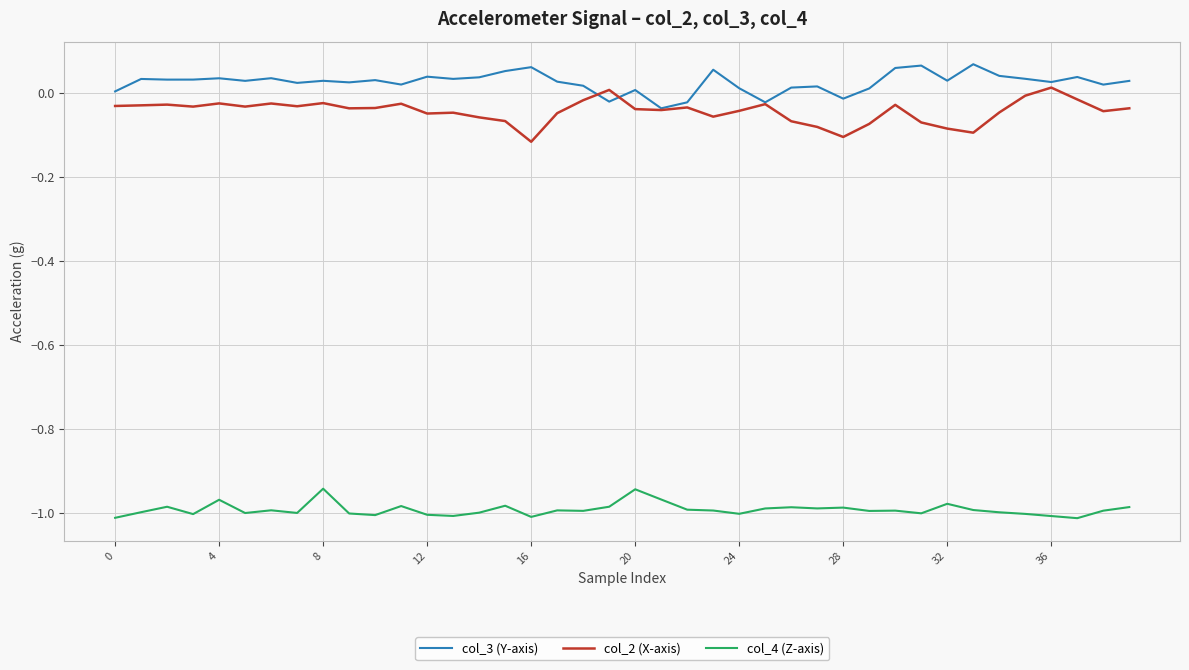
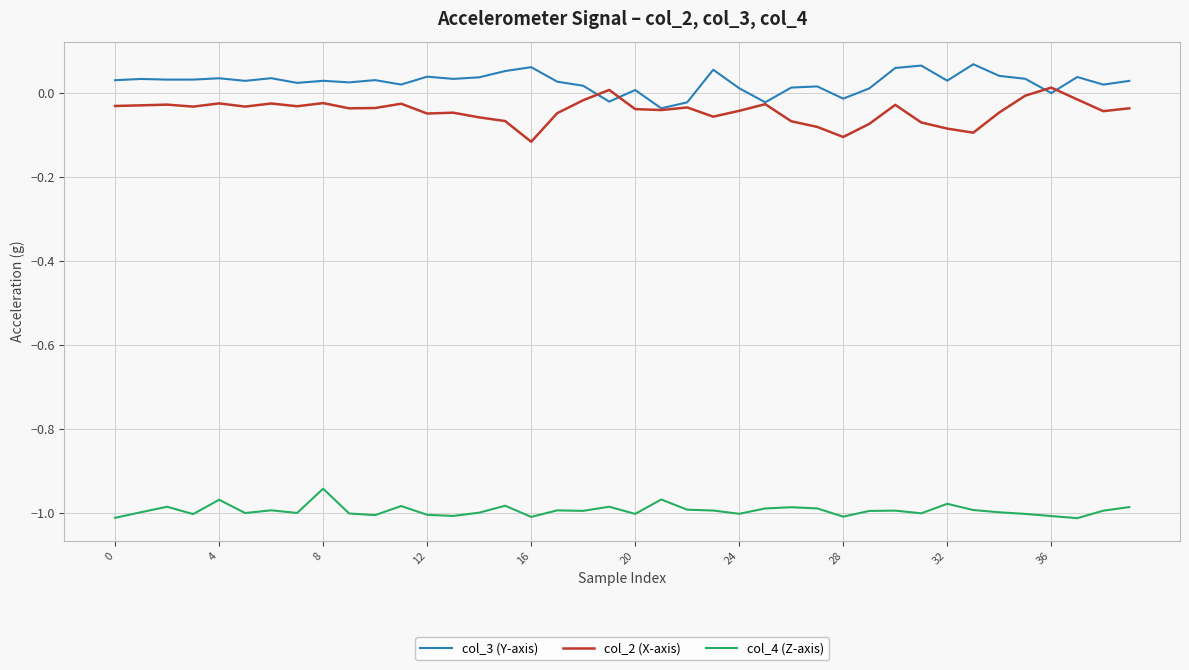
  {
    "col_3 (Y-axis)": {
-     "0": 0.00,
+     "0": 0.03,
      "4": 0.04,
      "8": 0.03,
      "12": 0.04,
      "16": 0.06,
      "20": 0.01,
      "24": 0.01,
      "28": -0.01,
      "32": 0.03,
-     "36": 0.03
+     "36": 0.00
    },
    "col_2 (X-axis)": {
      "0": -0.03,
      "4": -0.02,
      "8": -0.02,
      "12": -0.05,
      "16": -0.12,
      "20": -0.04,
      "24": -0.04,
      "28": -0.10,
      "32": -0.08,
      "36": 0.01
    },
    "col_4 (Z-axis)": {
      "0": -1.01,
      "4": -0.97,
      "8": -0.94,
      "12": -1.01,
      "16": -1.01,
-     "20": -0.94,
+     "20": -1.00,
      "24": -1.00,
-     "28": -0.99,
+     "28": -1.01,
      "32": -0.98,
      "36": -1.01
    }
  }
